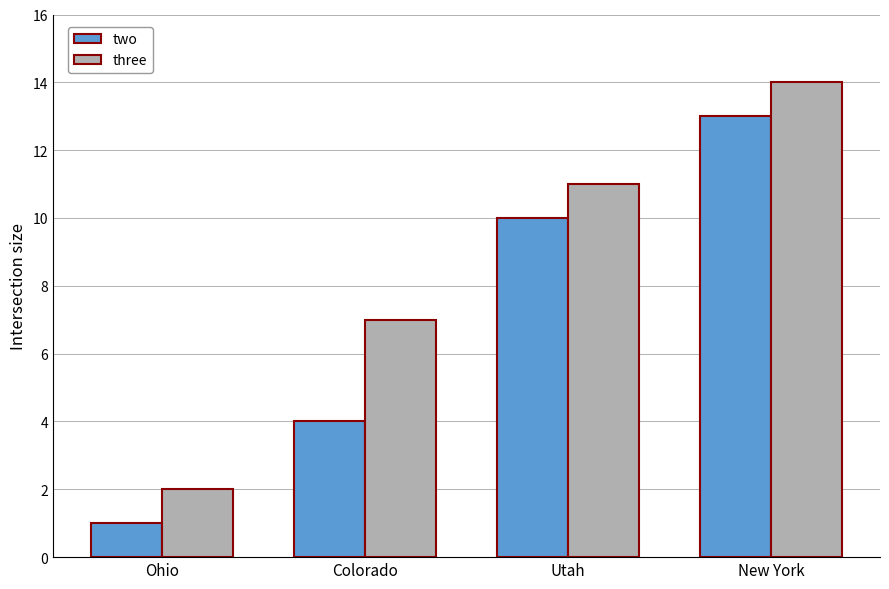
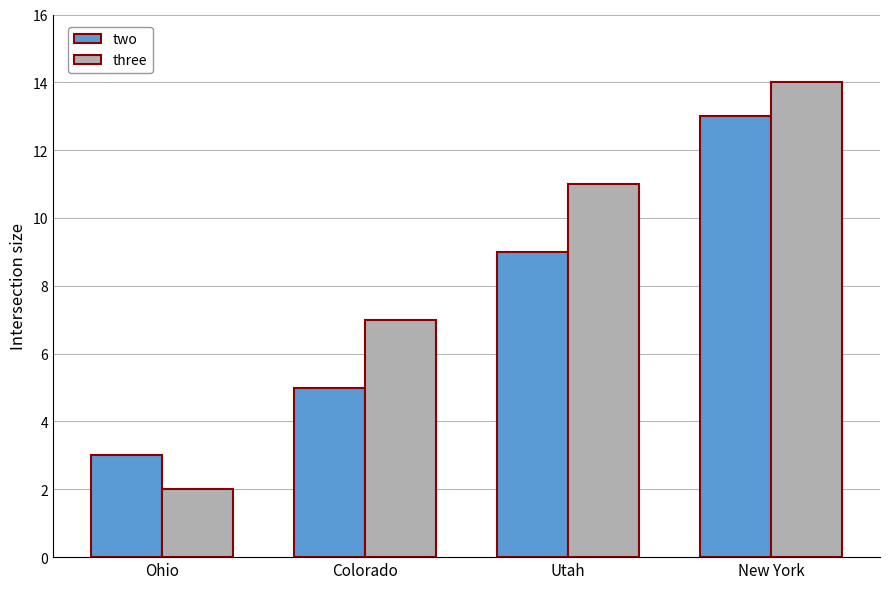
  {
    "two": {
-     "Ohio": 1,
-     "Colorado": 4,
-     "Utah": 10,
+     "Ohio": 3,
+     "Colorado": 5,
+     "Utah": 9,
      "New York": 13
    },
    "three": {
      "Ohio": 2,
      "Colorado": 7,
      "Utah": 11,
      "New York": 14
    }
  }
